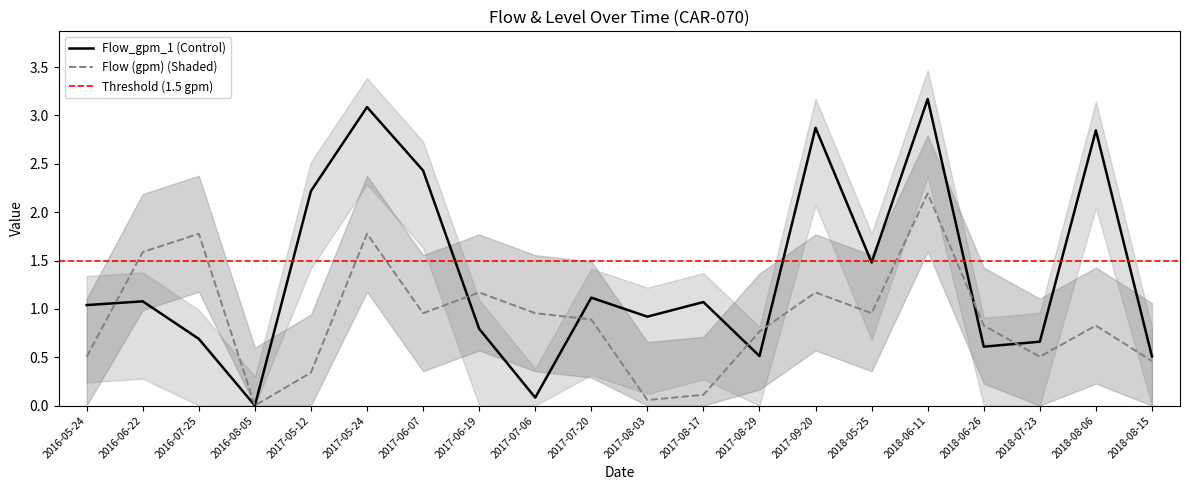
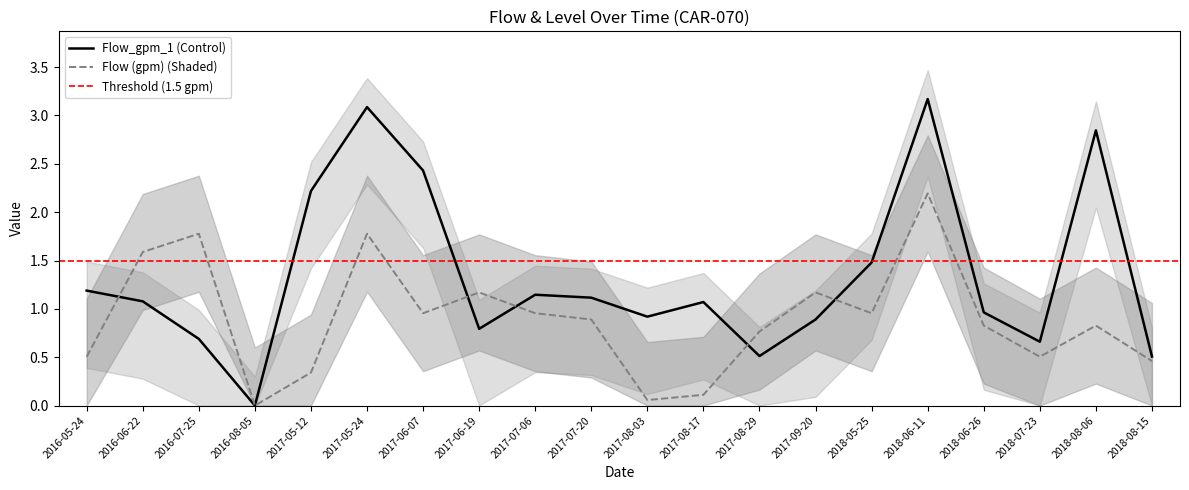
  {
    "Flow_gpm_1 (Control)": {
-     "2016-05-24": 1.0,
+     "2016-05-24": 1.2,
      "2016-06-22": 1.1,
      "2016-07-25": 0.7,
      "2017-05-12": 2.2,
      "2017-05-24": 3.1,
      "2017-06-07": 2.4,
      "2017-06-19": 0.8,
-     "2017-07-06": 0.1,
+     "2017-07-06": 1.1,
      "2017-07-20": 1.1,
      "2017-08-03": 0.9,
      "2017-08-17": 1.1,
      "2017-08-29": 0.5,
-     "2017-09-20": 2.9,
+     "2017-09-20": 0.9,
      "2018-05-25": 1.5,
      "2018-06-11": 3.2,
-     "2018-06-26": 0.6,
+     "2018-06-26": 1.0,
      "2018-07-23": 0.7,
      "2018-08-06": 2.8,
      "2018-08-15": 0.5
    }
  }
